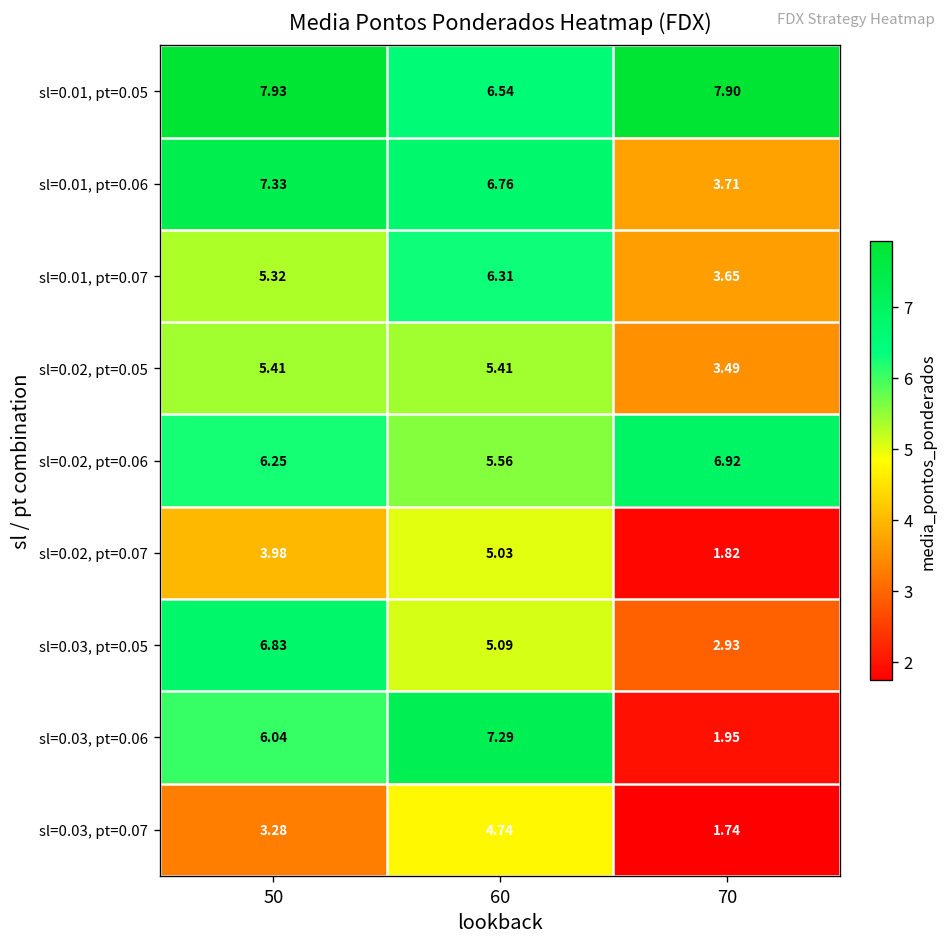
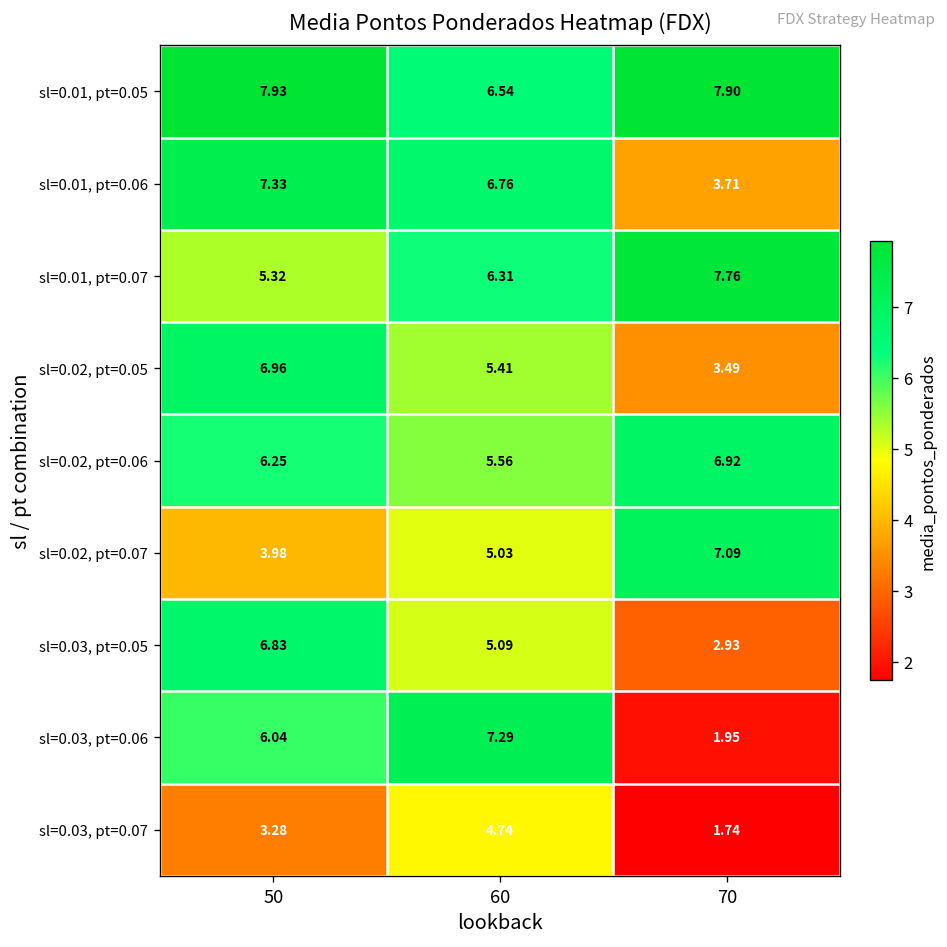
  {
    "sl=0.01, pt=0.05": {
      "50": 7.93,
      "60": 6.54,
      "70": 7.90
    },
    "sl=0.01, pt=0.06": {
      "50": 7.33,
      "60": 6.76,
      "70": 3.71
    },
    "sl=0.01, pt=0.07": {
      "50": 5.32,
      "60": 6.31,
-     "70": 3.65
+     "70": 7.76
    },
    "sl=0.02, pt=0.05": {
-     "50": 5.41,
+     "50": 6.96,
      "60": 5.41,
      "70": 3.49
    },
    "sl=0.02, pt=0.06": {
      "50": 6.25,
      "60": 5.56,
      "70": 6.92
    },
    "sl=0.02, pt=0.07": {
      "50": 3.98,
      "60": 5.03,
-     "70": 1.82
+     "70": 7.09
    },
    "sl=0.03, pt=0.05": {
      "50": 6.83,
      "60": 5.09,
      "70": 2.93
    },
    "sl=0.03, pt=0.06": {
      "50": 6.04,
      "60": 7.29,
      "70": 1.95
    },
    "sl=0.03, pt=0.07": {
      "50": 3.28,
      "60": 4.74,
      "70": 1.74
    }
  }
